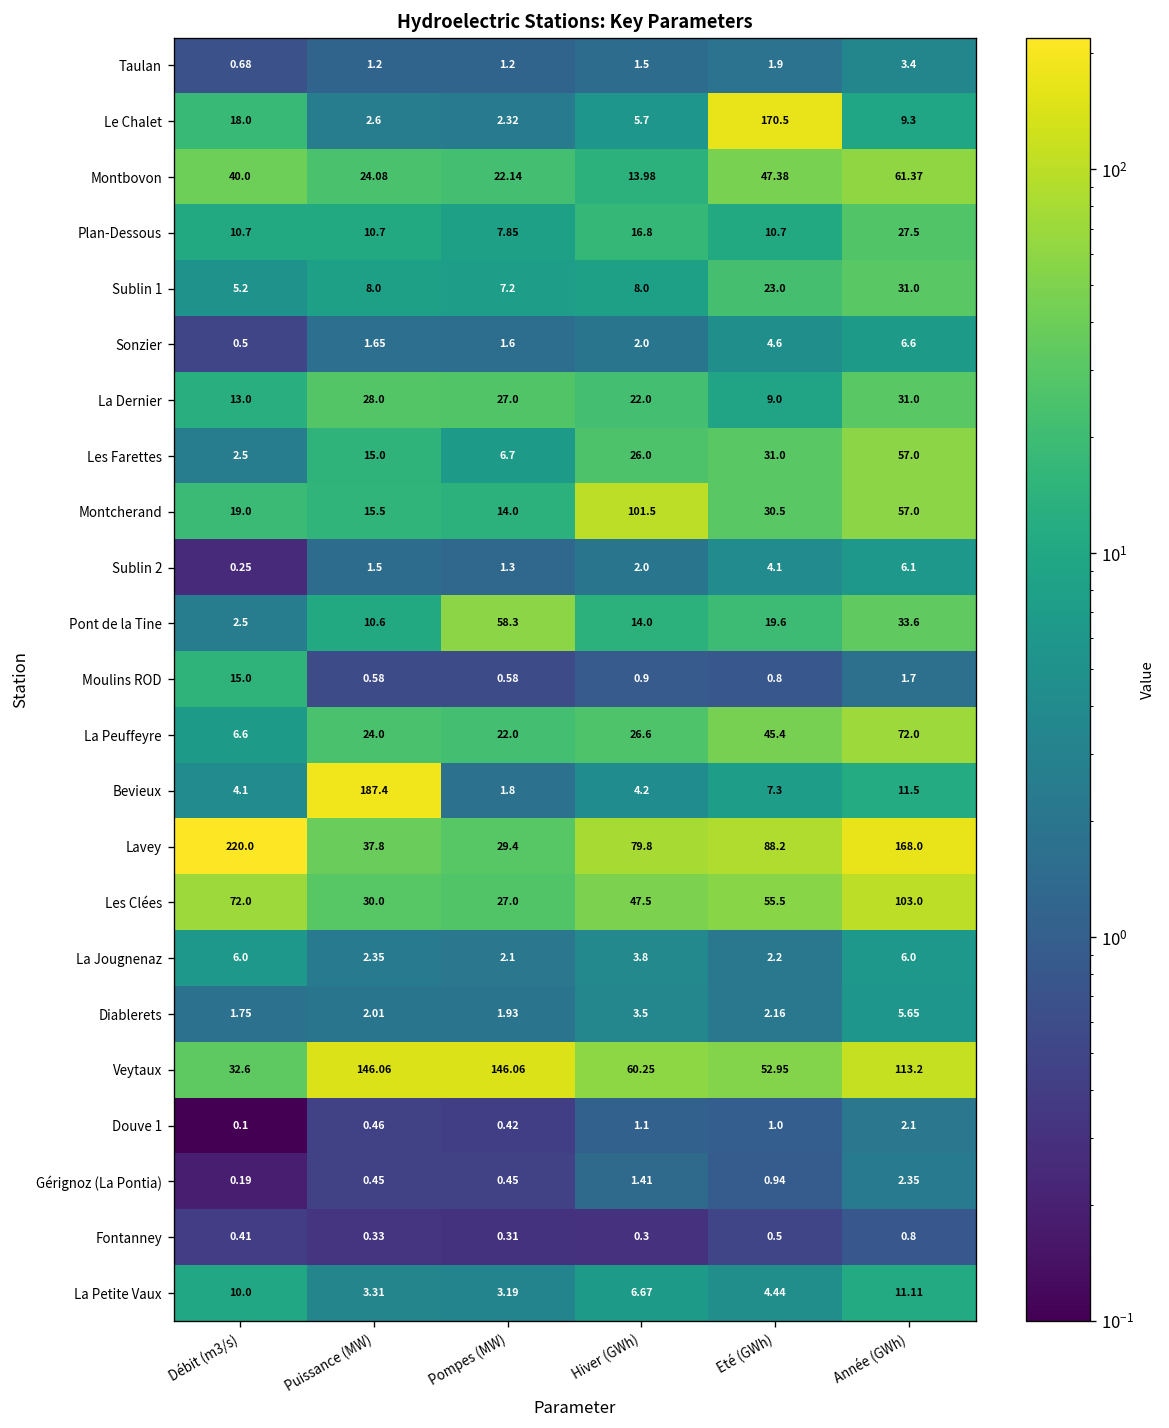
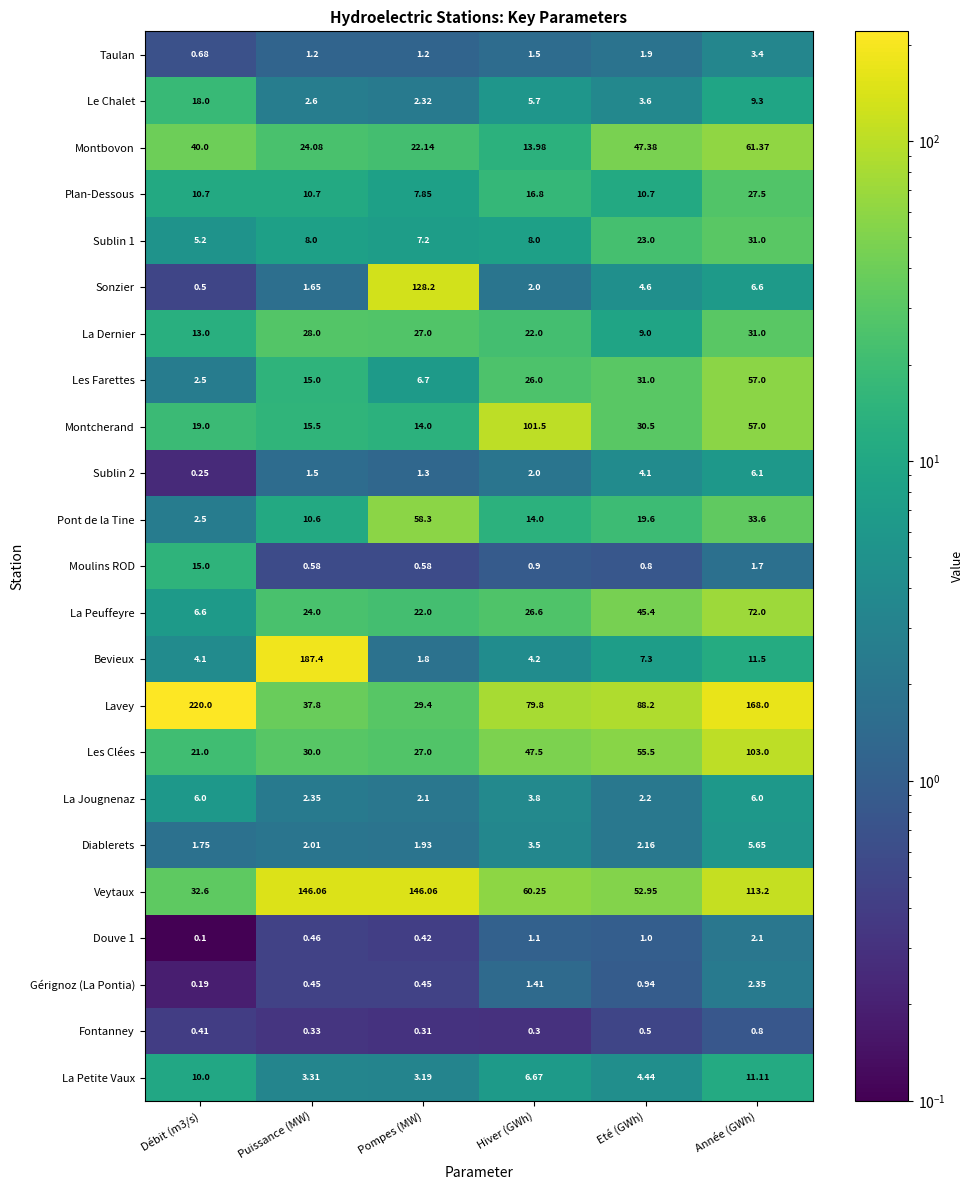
  {
    "Taulan": {
      "Débit (m3/s)": 0.68,
      "Puissance (MW)": 1.2,
      "Pompes (MW)": 1.2,
      "Hiver (GWh)": 1.5,
      "Eté (GWh)": 1.9,
      "Année (GWh)": 3.4
    },
    "Le Chalet": {
      "Débit (m3/s)": 18.0,
      "Puissance (MW)": 2.6,
      "Pompes (MW)": 2.32,
      "Hiver (GWh)": 5.7,
-     "Eté (GWh)": 170.5,
+     "Eté (GWh)": 3.6,
      "Année (GWh)": 9.3
    },
    "Montbovon": {
      "Débit (m3/s)": 40.0,
      "Puissance (MW)": 24.08,
      "Pompes (MW)": 22.14,
      "Hiver (GWh)": 13.98,
      "Eté (GWh)": 47.38,
      "Année (GWh)": 61.37
    },
    "Plan-Dessous": {
      "Débit (m3/s)": 10.7,
      "Puissance (MW)": 10.7,
      "Pompes (MW)": 7.85,
      "Hiver (GWh)": 16.8,
      "Eté (GWh)": 10.7,
      "Année (GWh)": 27.5
    },
    "Sublin 1": {
      "Débit (m3/s)": 5.2,
      "Puissance (MW)": 8.0,
      "Pompes (MW)": 7.2,
      "Hiver (GWh)": 8.0,
      "Eté (GWh)": 23.0,
      "Année (GWh)": 31.0
    },
    "Sonzier": {
      "Débit (m3/s)": 0.5,
      "Puissance (MW)": 1.65,
-     "Pompes (MW)": 1.6,
+     "Pompes (MW)": 128.2,
      "Hiver (GWh)": 2.0,
      "Eté (GWh)": 4.6,
      "Année (GWh)": 6.6
    },
    "La Dernier": {
      "Débit (m3/s)": 13.0,
      "Puissance (MW)": 28.0,
      "Pompes (MW)": 27.0,
      "Hiver (GWh)": 22.0,
      "Eté (GWh)": 9.0,
      "Année (GWh)": 31.0
    },
    "Les Farettes": {
      "Débit (m3/s)": 2.5,
      "Puissance (MW)": 15.0,
      "Pompes (MW)": 6.7,
      "Hiver (GWh)": 26.0,
      "Eté (GWh)": 31.0,
      "Année (GWh)": 57.0
    },
    "Montcherand": {
      "Débit (m3/s)": 19.0,
      "Puissance (MW)": 15.5,
      "Pompes (MW)": 14.0,
      "Hiver (GWh)": 101.5,
      "Eté (GWh)": 30.5,
      "Année (GWh)": 57.0
    },
    "Sublin 2": {
      "Débit (m3/s)": 0.25,
      "Puissance (MW)": 1.5,
      "Pompes (MW)": 1.3,
      "Hiver (GWh)": 2.0,
      "Eté (GWh)": 4.1,
      "Année (GWh)": 6.1
    },
    "Pont de la Tine": {
      "Débit (m3/s)": 2.5,
      "Puissance (MW)": 10.6,
      "Pompes (MW)": 58.3,
      "Hiver (GWh)": 14.0,
      "Eté (GWh)": 19.6,
      "Année (GWh)": 33.6
    },
    "Moulins ROD": {
      "Débit (m3/s)": 15.0,
      "Puissance (MW)": 0.58,
      "Pompes (MW)": 0.58,
      "Hiver (GWh)": 0.9,
      "Eté (GWh)": 0.8,
      "Année (GWh)": 1.7
    },
    "La Peuffeyre": {
      "Débit (m3/s)": 6.6,
      "Puissance (MW)": 24.0,
      "Pompes (MW)": 22.0,
      "Hiver (GWh)": 26.6,
      "Eté (GWh)": 45.4,
      "Année (GWh)": 72.0
    },
    "Bevieux": {
      "Débit (m3/s)": 4.1,
      "Puissance (MW)": 187.4,
      "Pompes (MW)": 1.8,
      "Hiver (GWh)": 4.2,
      "Eté (GWh)": 7.3,
      "Année (GWh)": 11.5
    },
    "Lavey": {
      "Débit (m3/s)": 220.0,
      "Puissance (MW)": 37.8,
      "Pompes (MW)": 29.4,
      "Hiver (GWh)": 79.8,
      "Eté (GWh)": 88.2,
      "Année (GWh)": 168.0
    },
    "Les Clées": {
-     "Débit (m3/s)": 72.0,
+     "Débit (m3/s)": 21.0,
      "Puissance (MW)": 30.0,
      "Pompes (MW)": 27.0,
      "Hiver (GWh)": 47.5,
      "Eté (GWh)": 55.5,
      "Année (GWh)": 103.0
    },
    "La Jougnenaz": {
      "Débit (m3/s)": 6.0,
      "Puissance (MW)": 2.35,
      "Pompes (MW)": 2.1,
      "Hiver (GWh)": 3.8,
      "Eté (GWh)": 2.2,
      "Année (GWh)": 6.0
    },
    "Diablerets": {
      "Débit (m3/s)": 1.75,
      "Puissance (MW)": 2.01,
      "Pompes (MW)": 1.93,
      "Hiver (GWh)": 3.5,
      "Eté (GWh)": 2.16,
      "Année (GWh)": 5.65
    },
    "Veytaux": {
      "Débit (m3/s)": 32.6,
      "Puissance (MW)": 146.06,
      "Pompes (MW)": 146.06,
      "Hiver (GWh)": 60.25,
      "Eté (GWh)": 52.95,
      "Année (GWh)": 113.2
    },
    "Douve 1": {
      "Débit (m3/s)": 0.1,
      "Puissance (MW)": 0.46,
      "Pompes (MW)": 0.42,
      "Hiver (GWh)": 1.1,
      "Eté (GWh)": 1.0,
      "Année (GWh)": 2.1
    },
    "Gérignoz (La Pontia)": {
      "Débit (m3/s)": 0.19,
      "Puissance (MW)": 0.45,
      "Pompes (MW)": 0.45,
      "Hiver (GWh)": 1.41,
      "Eté (GWh)": 0.94,
      "Année (GWh)": 2.35
    },
    "Fontanney": {
      "Débit (m3/s)": 0.41,
      "Puissance (MW)": 0.33,
      "Pompes (MW)": 0.31,
      "Hiver (GWh)": 0.3,
      "Eté (GWh)": 0.5,
      "Année (GWh)": 0.8
    },
    "La Petite Vaux": {
      "Débit (m3/s)": 10.0,
      "Puissance (MW)": 3.31,
      "Pompes (MW)": 3.19,
      "Hiver (GWh)": 6.67,
      "Eté (GWh)": 4.44,
      "Année (GWh)": 11.11
    }
  }
